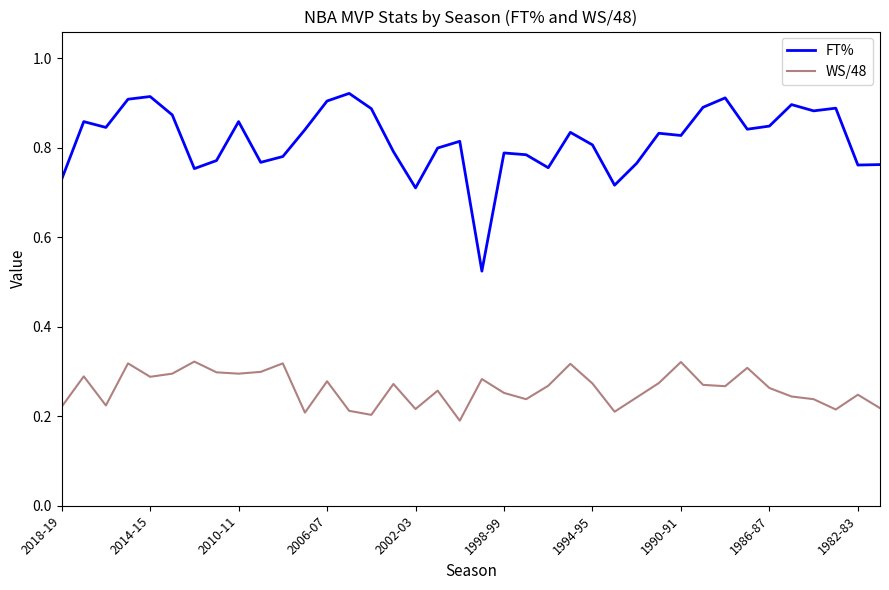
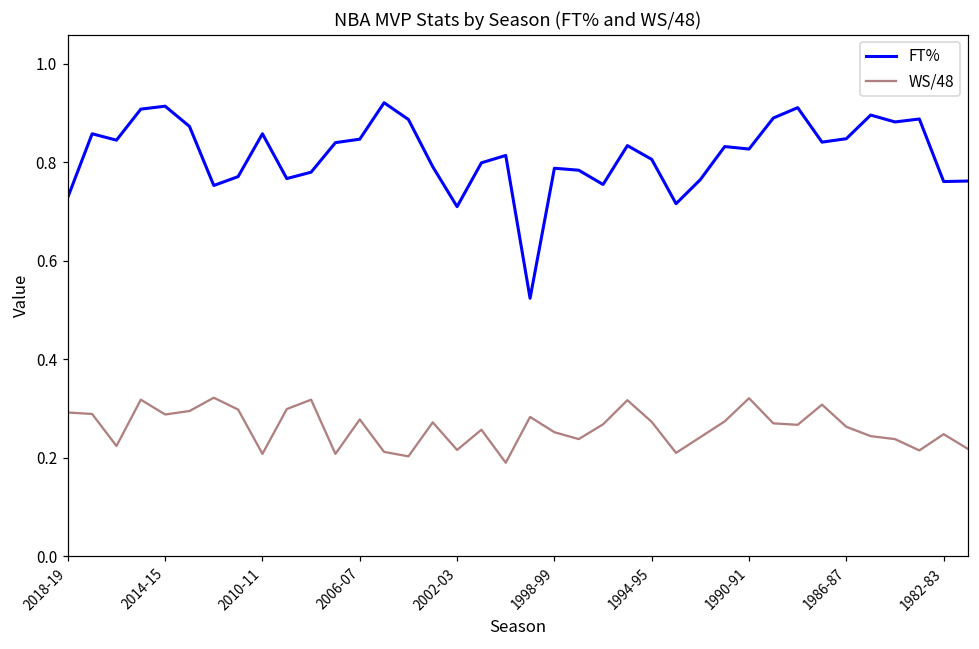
  {
    "FT%": {
      "2018-19": 0.73,
      "2014-15": 0.91,
      "2010-11": 0.86,
-     "2006-07": 0.90,
+     "2006-07": 0.85,
      "2002-03": 0.71,
      "1998-99": 0.79,
      "1994-95": 0.81,
      "1990-91": 0.83,
      "1986-87": 0.85,
      "1982-83": 0.76
    },
    "WS/48": {
-     "2018-19": 0.22,
+     "2018-19": 0.29,
      "2014-15": 0.29,
-     "2010-11": 0.30,
+     "2010-11": 0.21,
      "2006-07": 0.28,
      "2002-03": 0.22,
      "1998-99": 0.25,
      "1994-95": 0.27,
      "1990-91": 0.32,
      "1986-87": 0.26,
      "1982-83": 0.25
    }
  }
